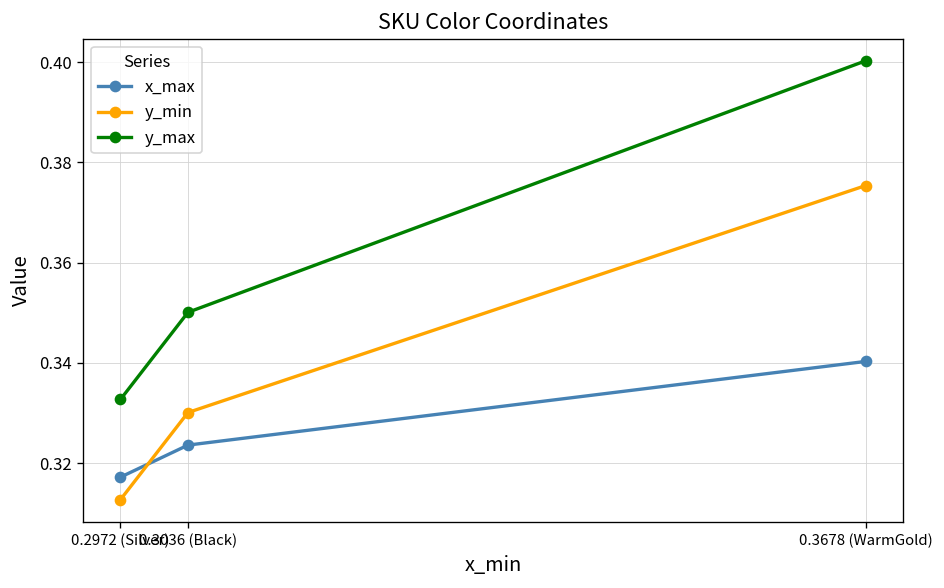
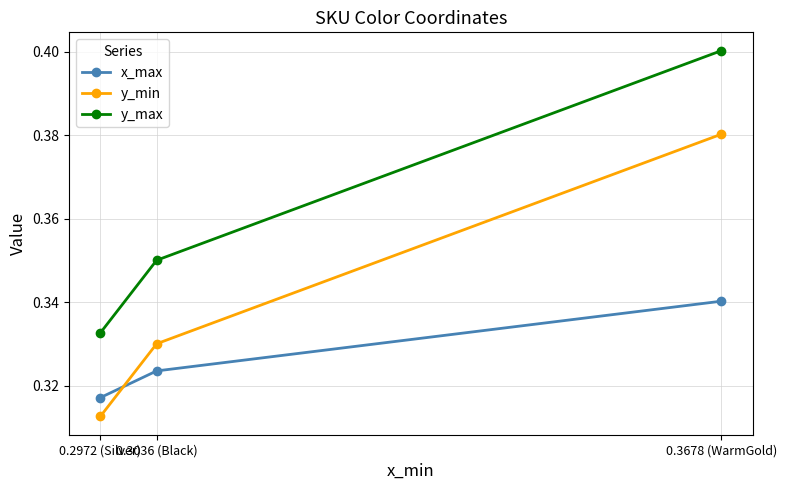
  {
    "x_max": {
      "0.3678 (WarmGold)": 0.340
    },
    "y_min": {
-     "0.3678 (WarmGold)": 0.375
+     "0.3678 (WarmGold)": 0.380
    },
    "y_max": {
      "0.3678 (WarmGold)": 0.400
    }
  }
